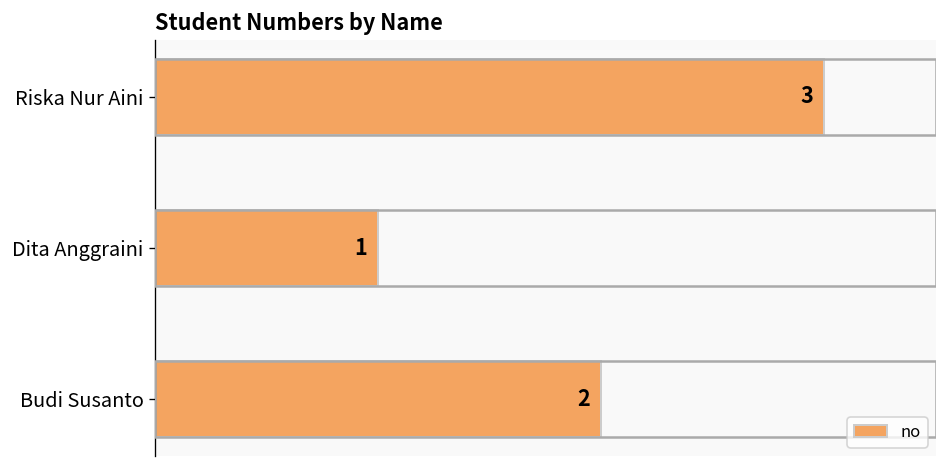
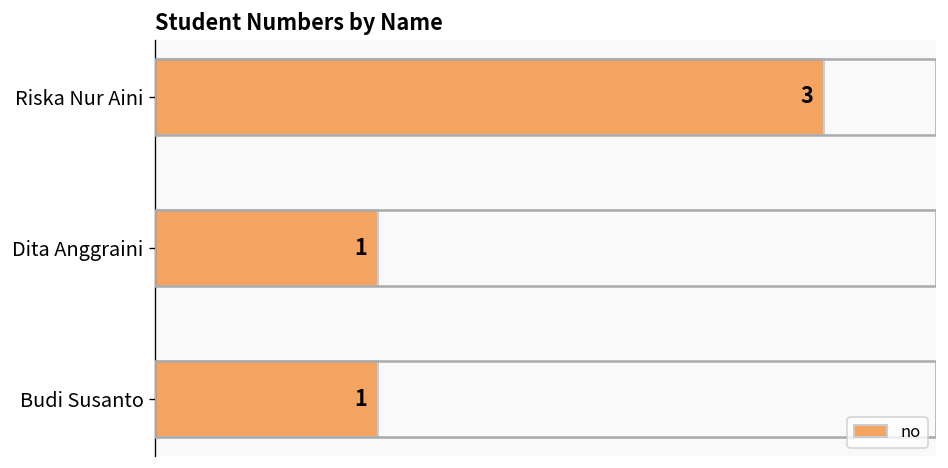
  {
    "Riska Nur Aini": 3,
    "Dita Anggraini": 1,
-   "Budi Susanto": 2
+   "Budi Susanto": 1
  }
